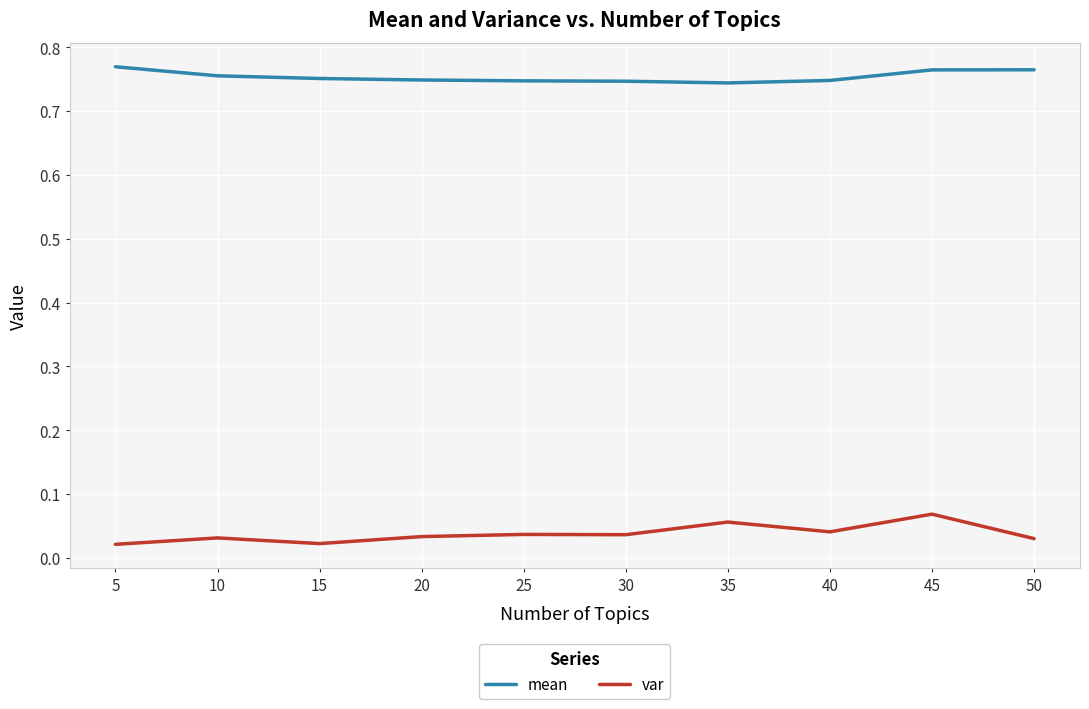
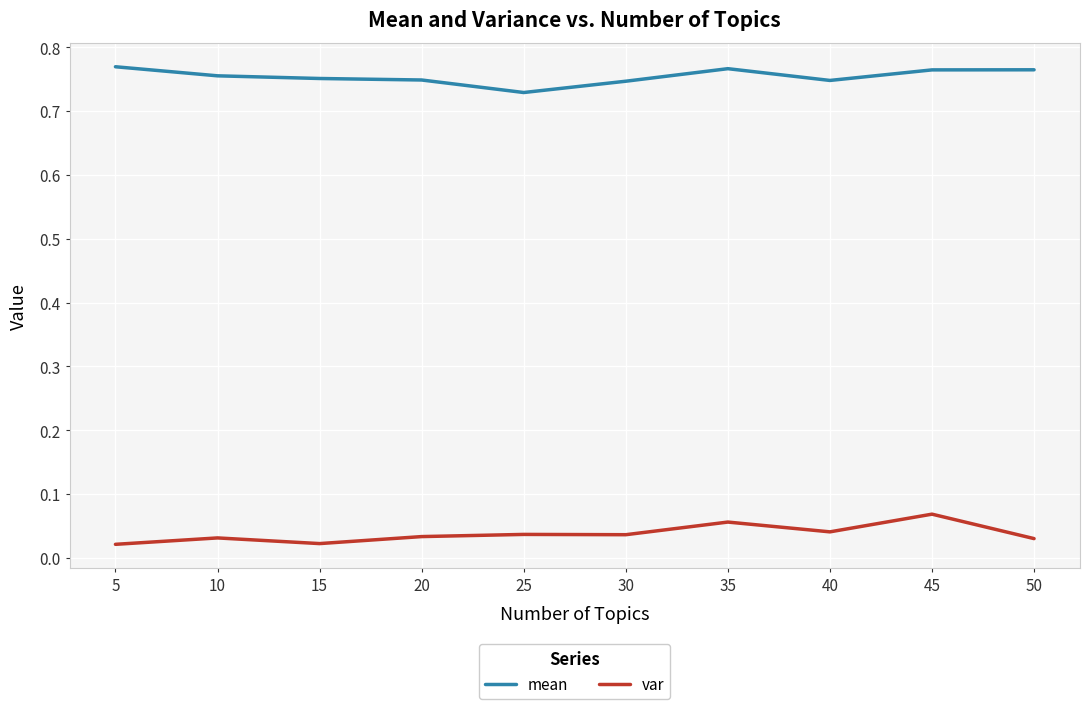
  {
    "mean": {
      "5": 0.77,
      "10": 0.76,
      "15": 0.75,
      "20": 0.75,
-     "25": 0.75,
+     "25": 0.73,
      "30": 0.75,
-     "35": 0.74,
+     "35": 0.77,
      "40": 0.75,
      "45": 0.76,
      "50": 0.76
    },
    "var": {
      "5": 0.02,
      "10": 0.03,
      "15": 0.02,
      "20": 0.03,
      "25": 0.04,
      "30": 0.04,
      "35": 0.06,
      "40": 0.04,
      "45": 0.07,
      "50": 0.03
    }
  }
